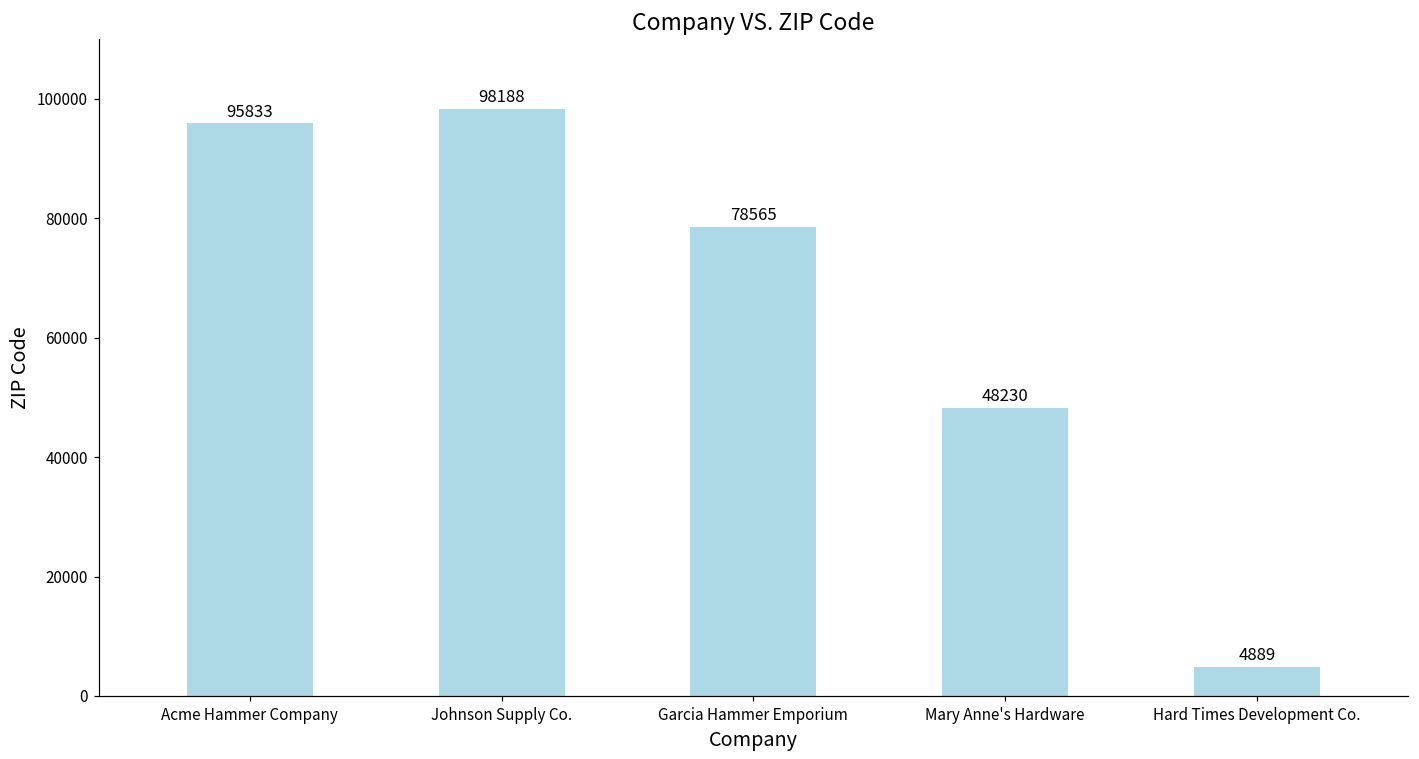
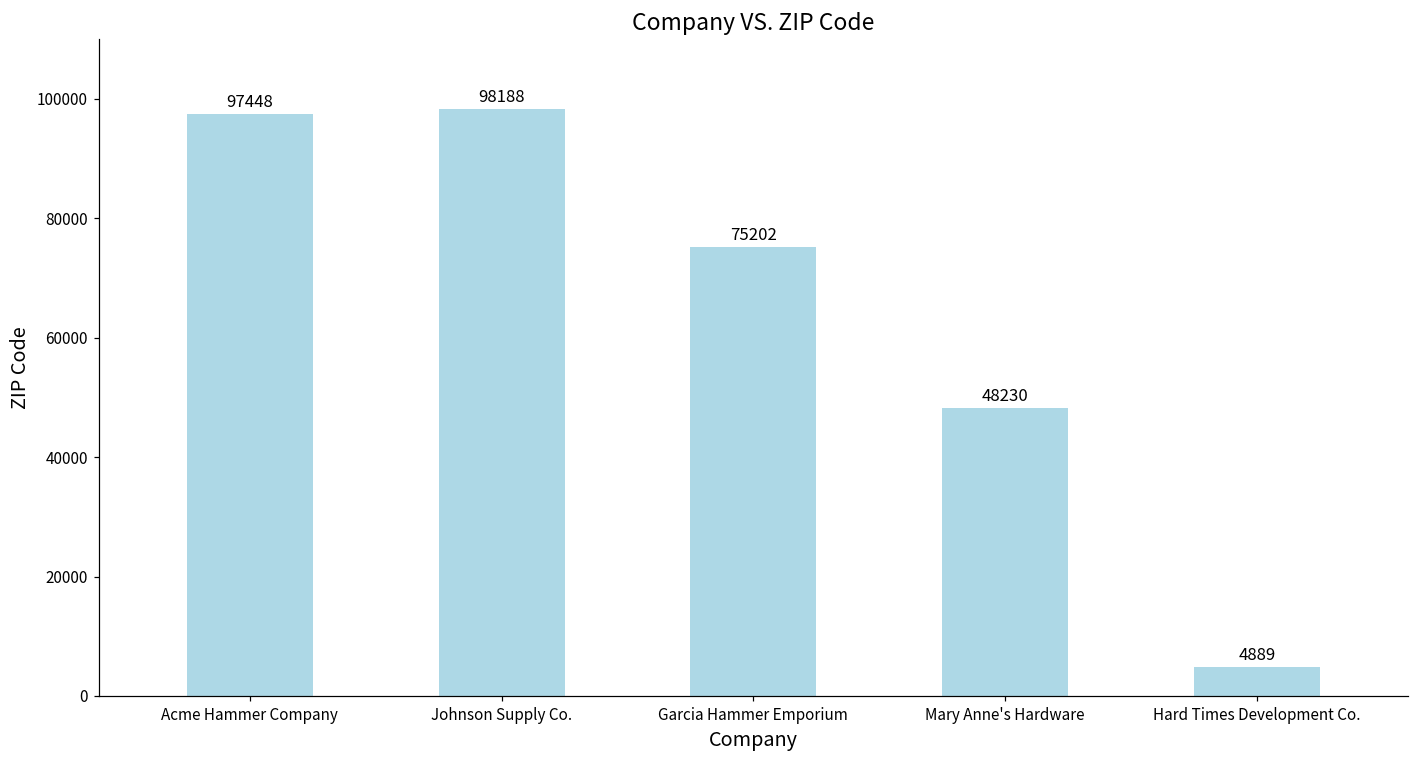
  {
-   "Acme Hammer Company": 95833,
+   "Acme Hammer Company": 97448,
    "Johnson Supply Co.": 98188,
-   "Garcia Hammer Emporium": 78565,
+   "Garcia Hammer Emporium": 75202,
    "Mary Anne's Hardware": 48230,
    "Hard Times Development Co.": 4889
  }
